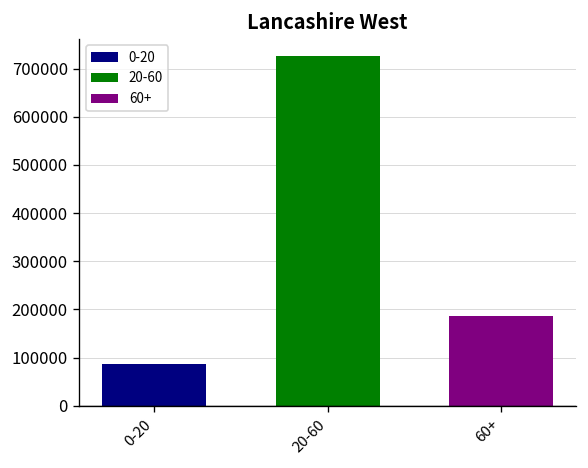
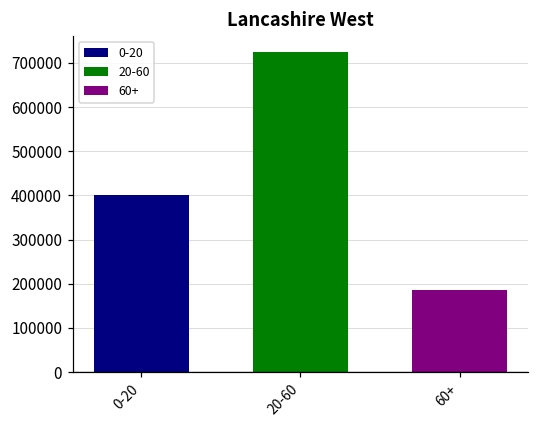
  {
-   "0-20": 90000,
+   "0-20": 400000,
    "20-60": 730000,
    "60+": 190000
  }
